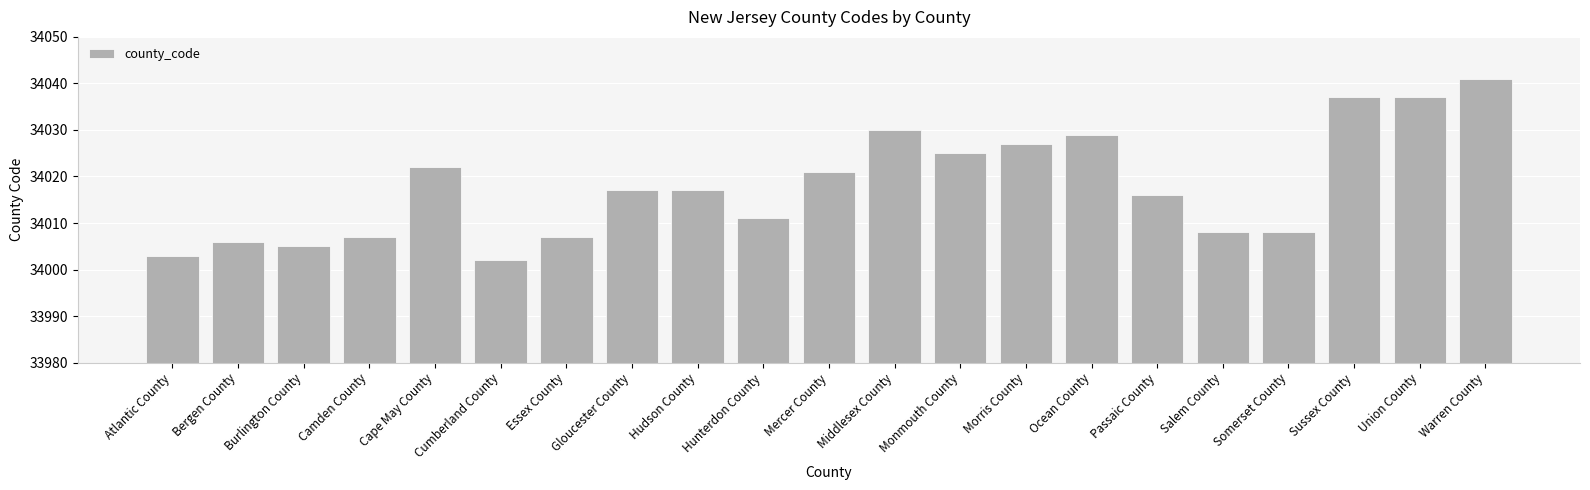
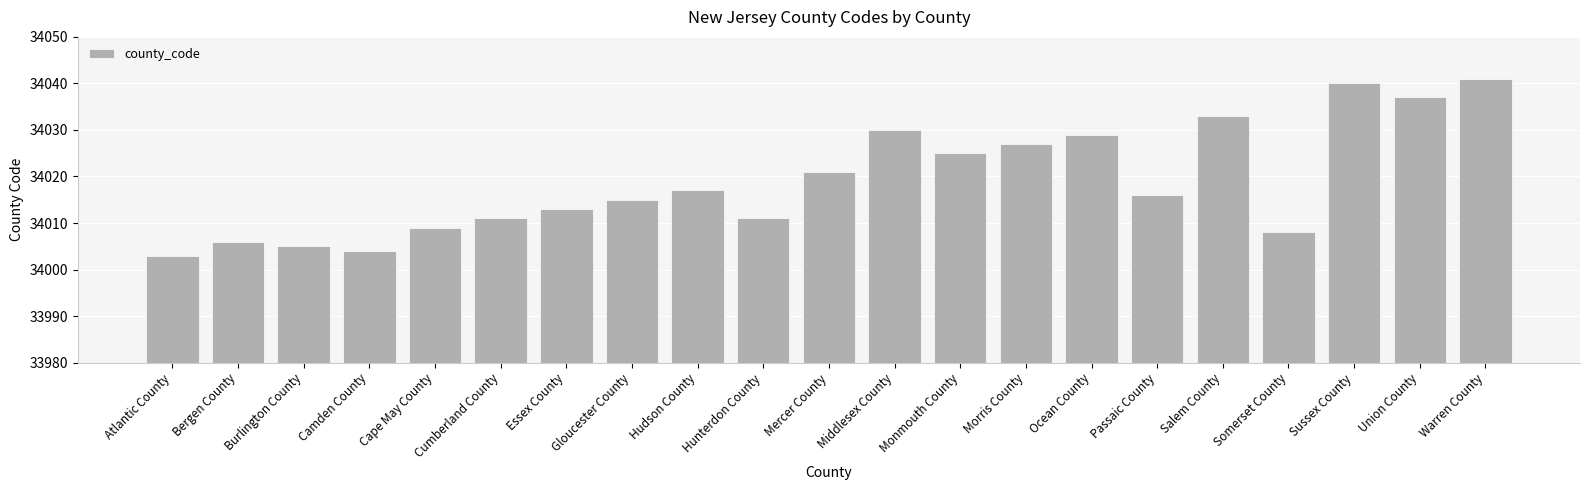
  {
    "Atlantic County": 34003,
    "Bergen County": 34006,
    "Burlington County": 34005,
-   "Camden County": 34007,
-   "Cape May County": 34022,
-   "Cumberland County": 34002,
-   "Essex County": 34007,
-   "Gloucester County": 34017,
+   "Camden County": 34004,
+   "Cape May County": 34009,
+   "Cumberland County": 34011,
+   "Essex County": 34013,
+   "Gloucester County": 34015,
    "Hudson County": 34017,
    "Hunterdon County": 34011,
    "Mercer County": 34021,
    "Middlesex County": 34030,
    "Monmouth County": 34025,
    "Morris County": 34027,
    "Ocean County": 34029,
    "Passaic County": 34016,
-   "Salem County": 34008,
+   "Salem County": 34033,
    "Somerset County": 34008,
-   "Sussex County": 34037,
+   "Sussex County": 34040,
    "Union County": 34037,
    "Warren County": 34041
  }
